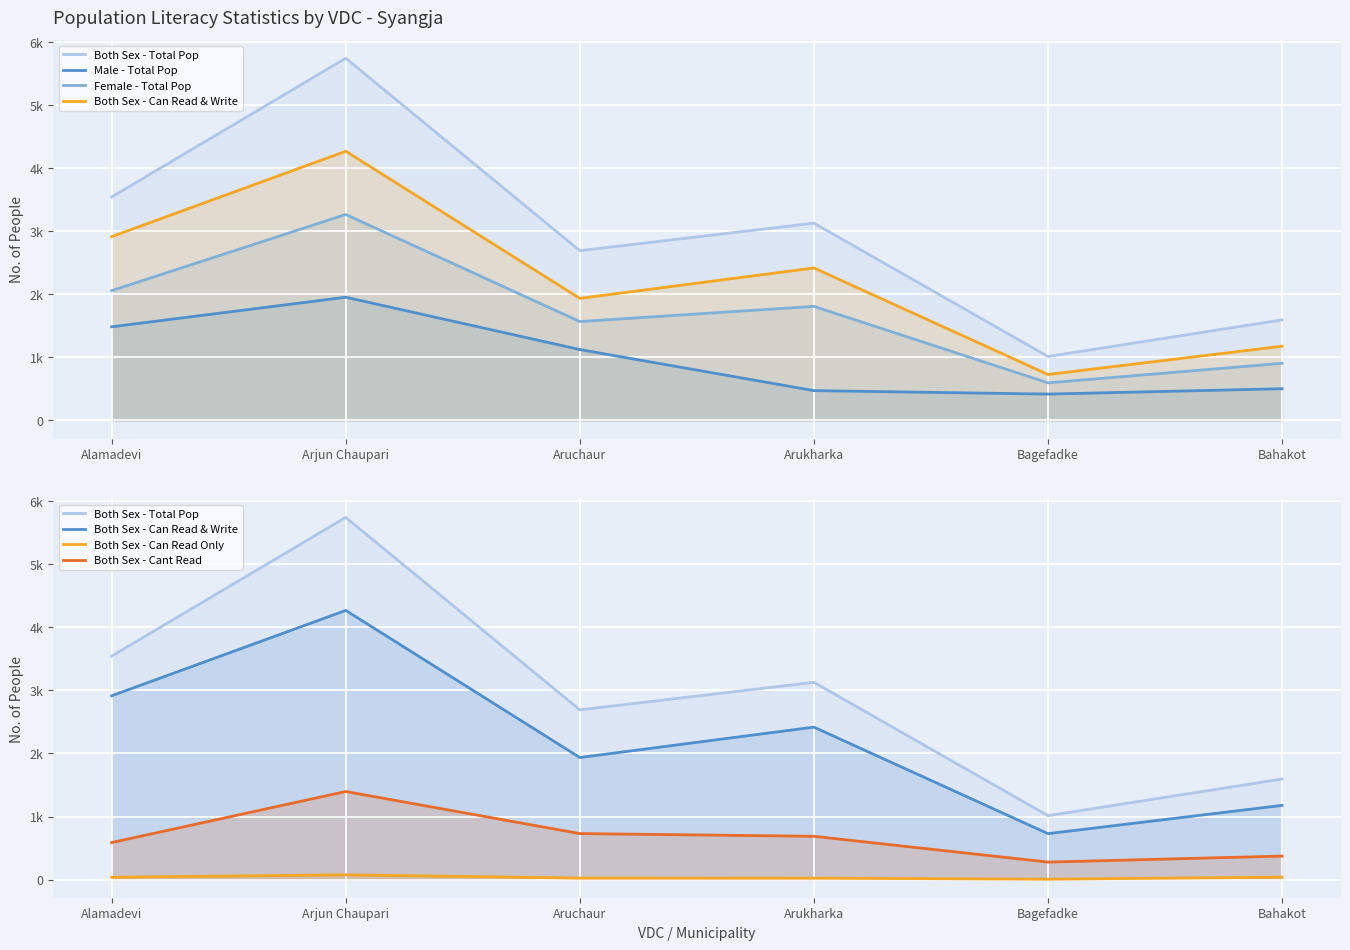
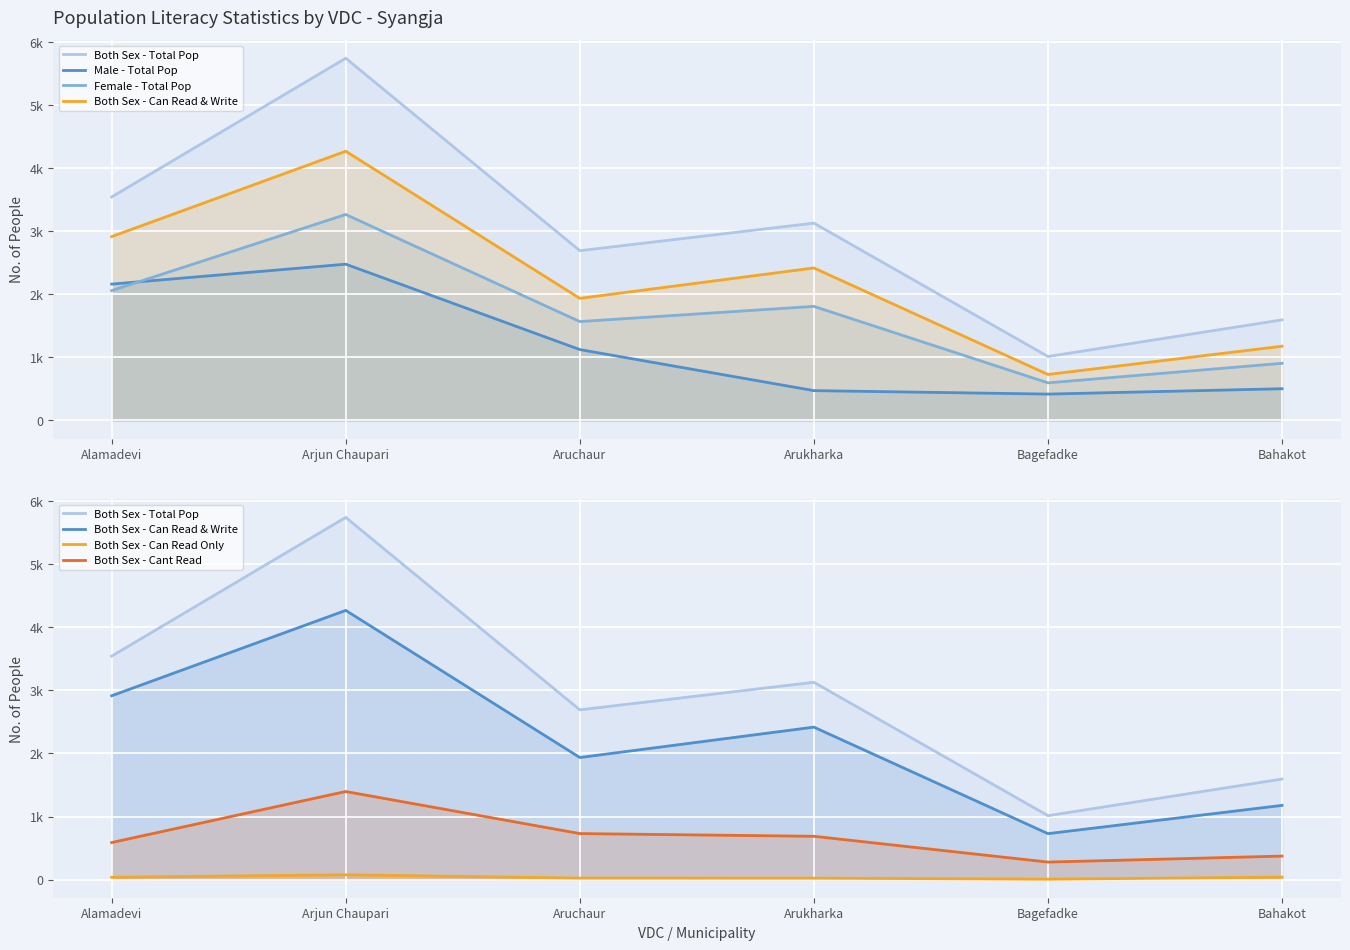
  {
    "Population Literacy Statistics by VDC - Syangja": {
      "Male - Total Pop": {
-       "Alamadevi": 1500,
-       "Arjun Chaupari": 2000,
+       "Alamadevi": 2200,
+       "Arjun Chaupari": 2500,
        "Aruchaur": 1100,
        "Arukharka": 500,
        "Bagefadke": 400,
        "Bahakot": 500
      }
    }
  }
